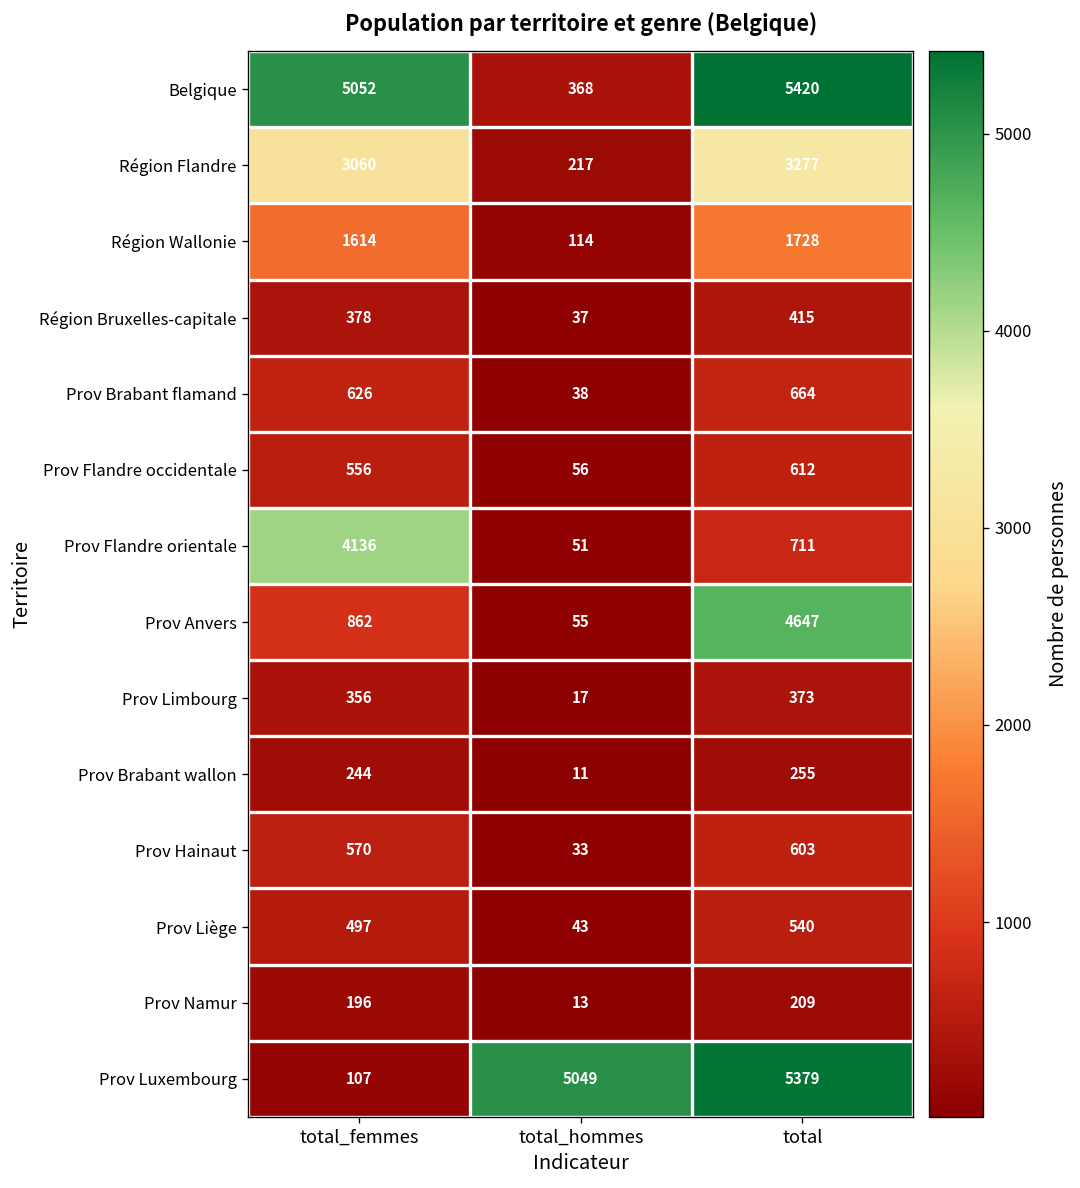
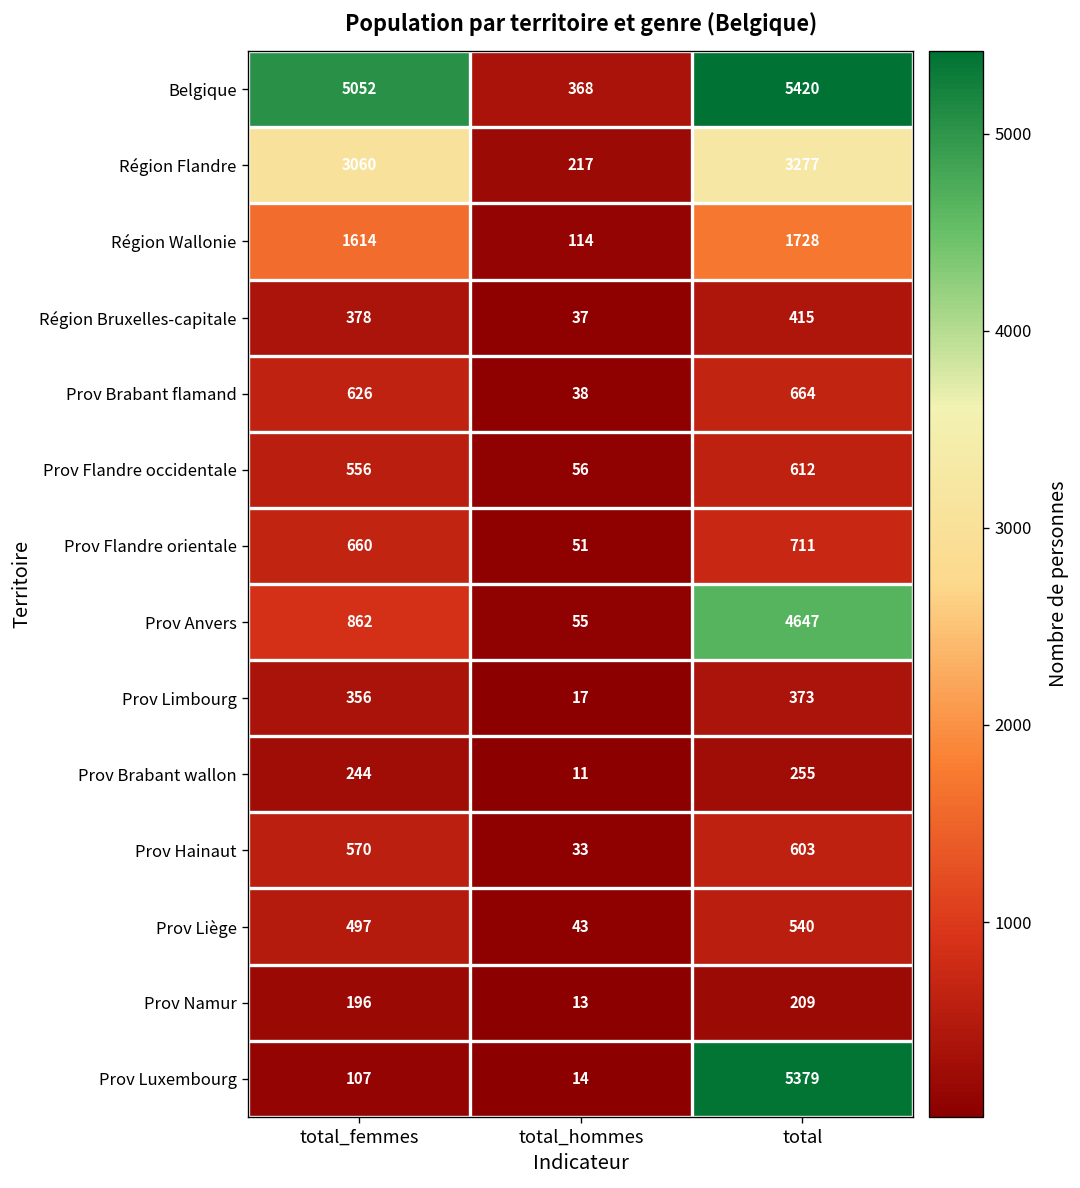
  {
    "Belgique": {
      "total_femmes": 5052,
      "total_hommes": 368,
      "total": 5420
    },
    "Région Flandre": {
      "total_femmes": 3060,
      "total_hommes": 217,
      "total": 3277
    },
    "Région Wallonie": {
      "total_femmes": 1614,
      "total_hommes": 114,
      "total": 1728
    },
    "Région Bruxelles-capitale": {
      "total_femmes": 378,
      "total_hommes": 37,
      "total": 415
    },
    "Prov Brabant flamand": {
      "total_femmes": 626,
      "total_hommes": 38,
      "total": 664
    },
    "Prov Flandre occidentale": {
      "total_femmes": 556,
      "total_hommes": 56,
      "total": 612
    },
    "Prov Flandre orientale": {
-     "total_femmes": 4136,
+     "total_femmes": 660,
      "total_hommes": 51,
      "total": 711
    },
    "Prov Anvers": {
      "total_femmes": 862,
      "total_hommes": 55,
      "total": 4647
    },
    "Prov Limbourg": {
      "total_femmes": 356,
      "total_hommes": 17,
      "total": 373
    },
    "Prov Brabant wallon": {
      "total_femmes": 244,
      "total_hommes": 11,
      "total": 255
    },
    "Prov Hainaut": {
      "total_femmes": 570,
      "total_hommes": 33,
      "total": 603
    },
    "Prov Liège": {
      "total_femmes": 497,
      "total_hommes": 43,
      "total": 540
    },
    "Prov Namur": {
      "total_femmes": 196,
      "total_hommes": 13,
      "total": 209
    },
    "Prov Luxembourg": {
      "total_femmes": 107,
-     "total_hommes": 5049,
+     "total_hommes": 14,
      "total": 5379
    }
  }
